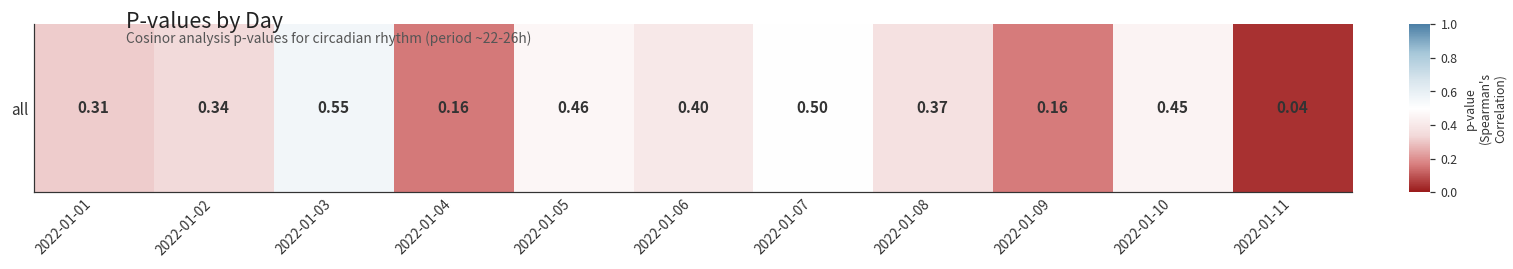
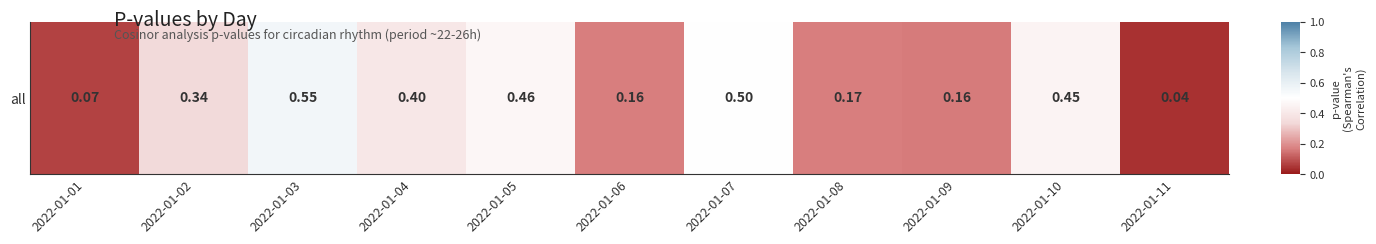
  {
    "all": {
-     "2022-01-01": 0.31,
+     "2022-01-01": 0.07,
      "2022-01-02": 0.34,
      "2022-01-03": 0.55,
-     "2022-01-04": 0.16,
+     "2022-01-04": 0.40,
      "2022-01-05": 0.46,
-     "2022-01-06": 0.40,
+     "2022-01-06": 0.16,
      "2022-01-07": 0.50,
-     "2022-01-08": 0.37,
+     "2022-01-08": 0.17,
      "2022-01-09": 0.16,
      "2022-01-10": 0.45,
      "2022-01-11": 0.04
    }
  }
